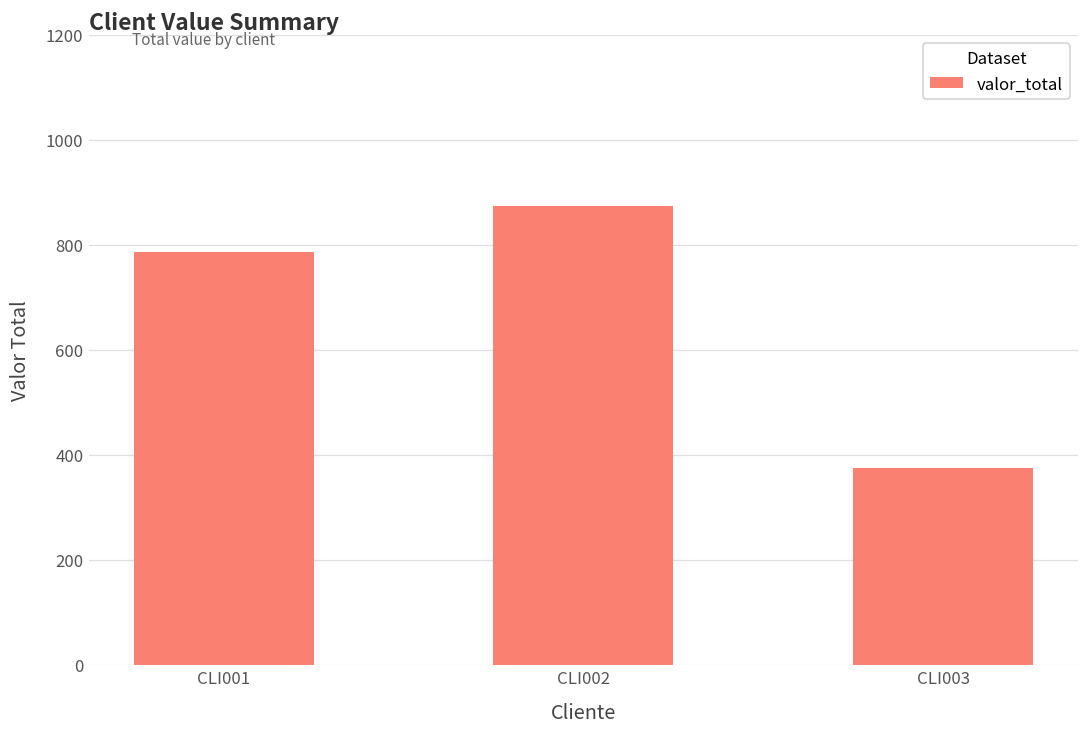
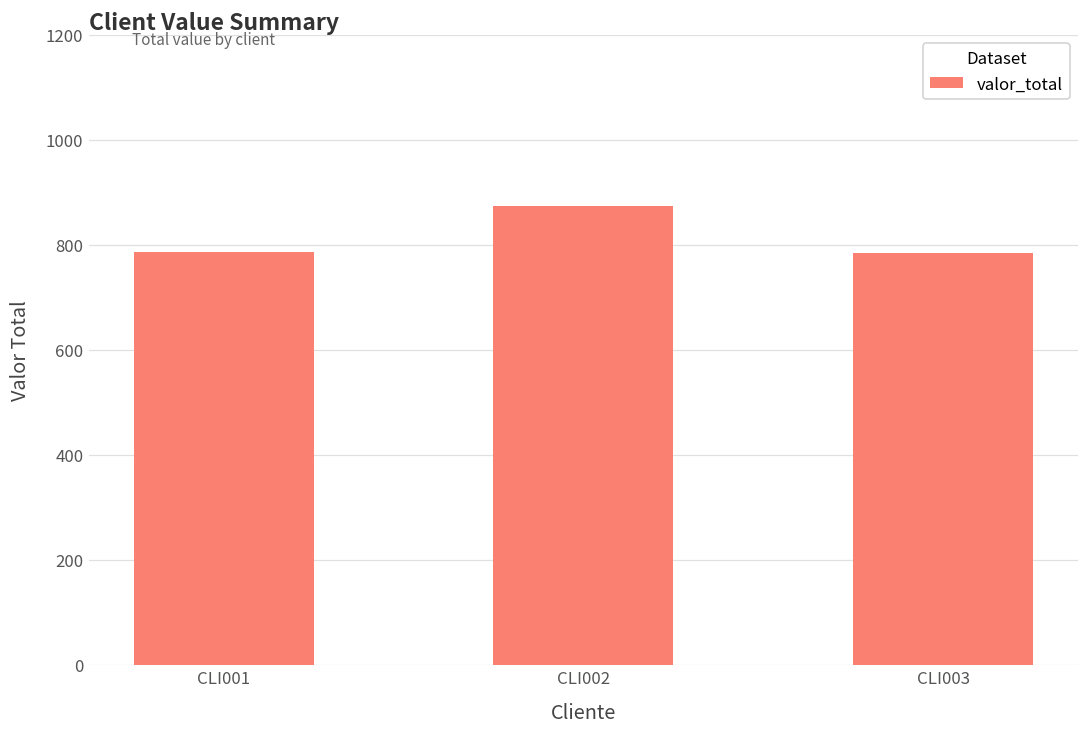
  {
    "CLI001": 790,
    "CLI002": 870,
-   "CLI003": 380
+   "CLI003": 780
  }
